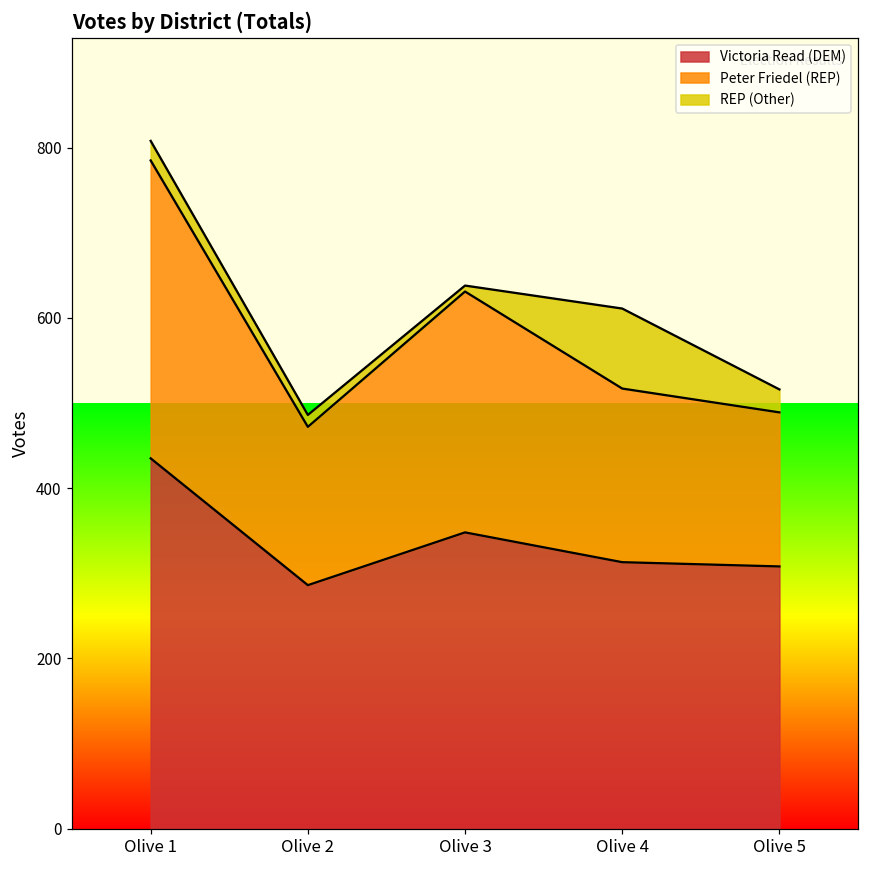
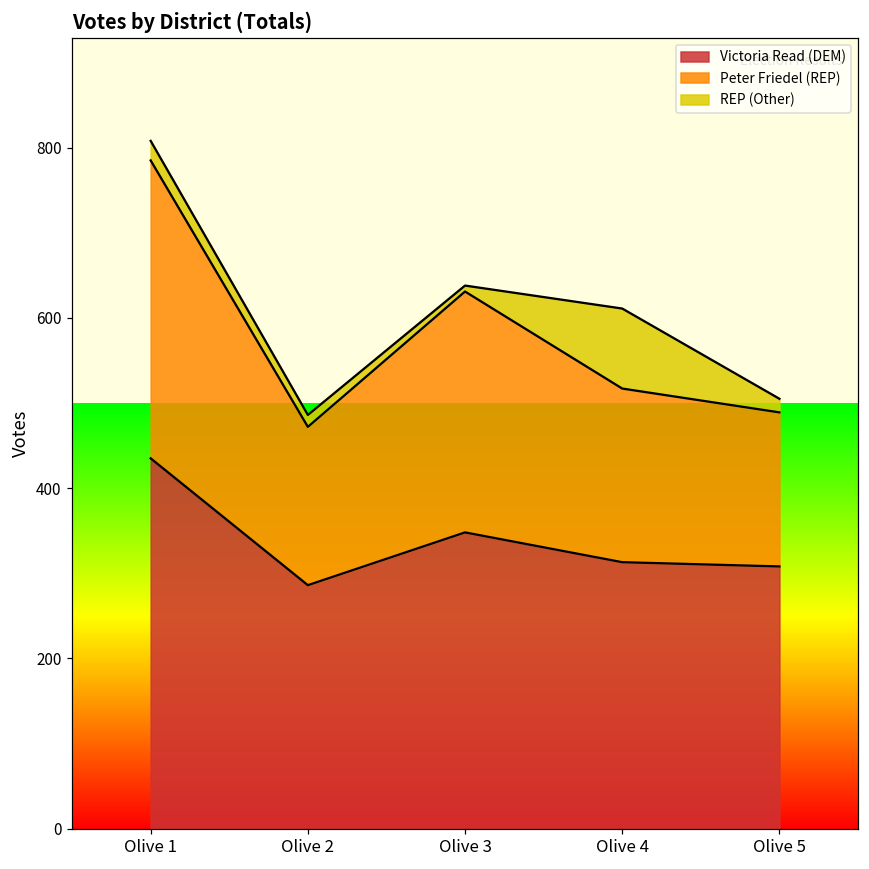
  {
    "Victoria Read (DEM)": {
      "Olive 1": 440,
      "Olive 2": 290,
      "Olive 3": 350,
      "Olive 4": 310,
      "Olive 5": 310
    },
    "Peter Friedel (REP)": {
      "Olive 1": 350,
      "Olive 2": 190,
      "Olive 3": 280,
      "Olive 4": 200,
      "Olive 5": 180
    },
    "REP (Other)": {
      "Olive 1": 20,
      "Olive 2": 10,
      "Olive 3": 10,
      "Olive 4": 90,
-     "Olive 5": 30
+     "Olive 5": 20
    }
  }
